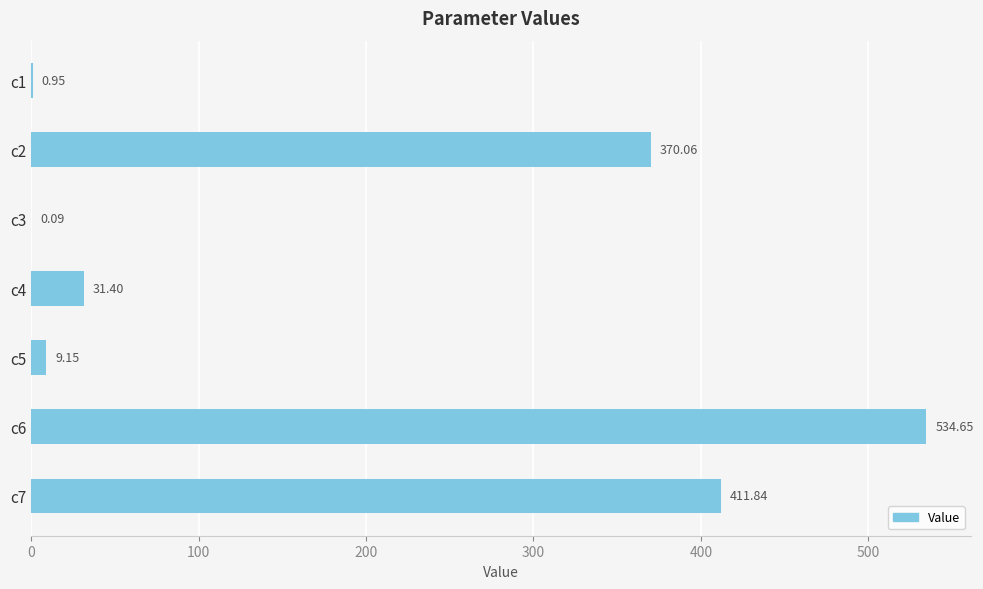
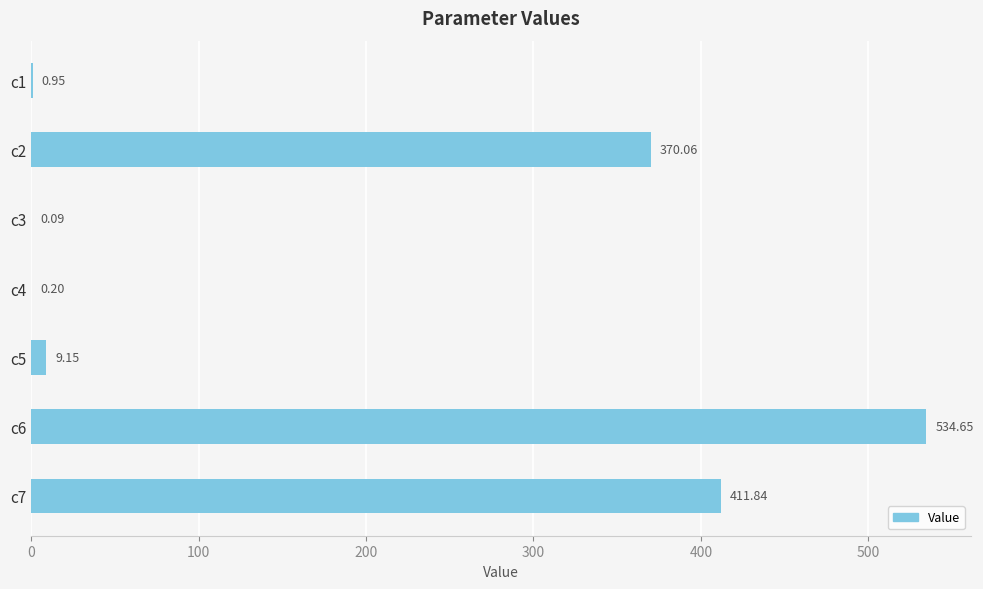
  {
    "c1": 0.95,
    "c2": 370.06,
    "c3": 0.09,
-   "c4": 31.40,
+   "c4": 0.20,
    "c5": 9.15,
    "c6": 534.65,
    "c7": 411.84
  }
